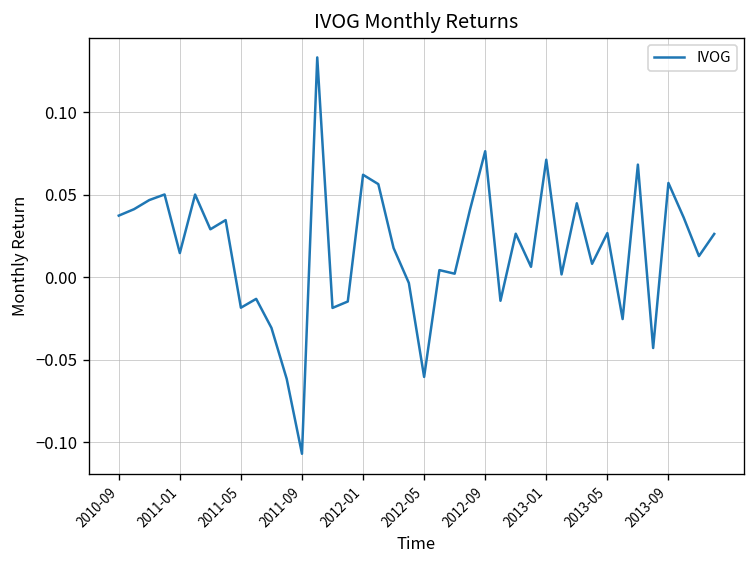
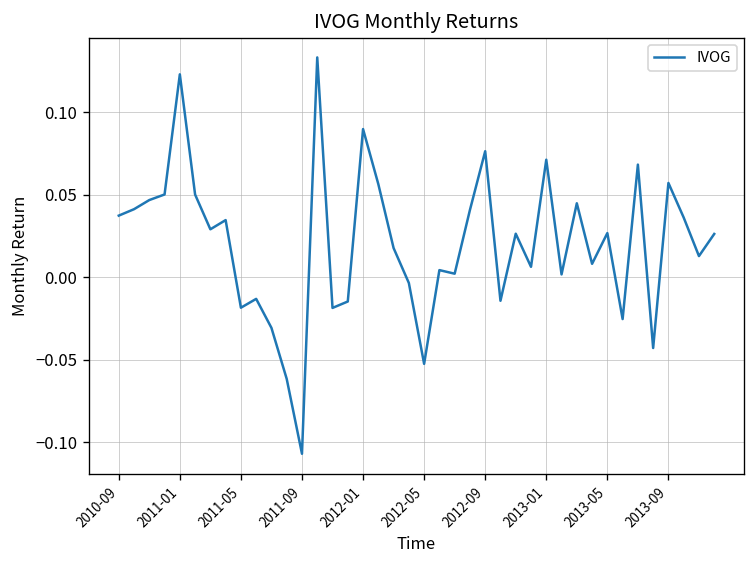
  {
    "2010-09": 0.037,
-   "2011-01": 0.015,
+   "2011-01": 0.123,
    "2011-05": -0.018,
    "2011-09": -0.107,
-   "2012-01": 0.062,
-   "2012-05": -0.060,
+   "2012-01": 0.090,
+   "2012-05": -0.053,
    "2012-09": 0.076,
    "2013-01": 0.071,
    "2013-05": 0.027,
    "2013-09": 0.057
  }
